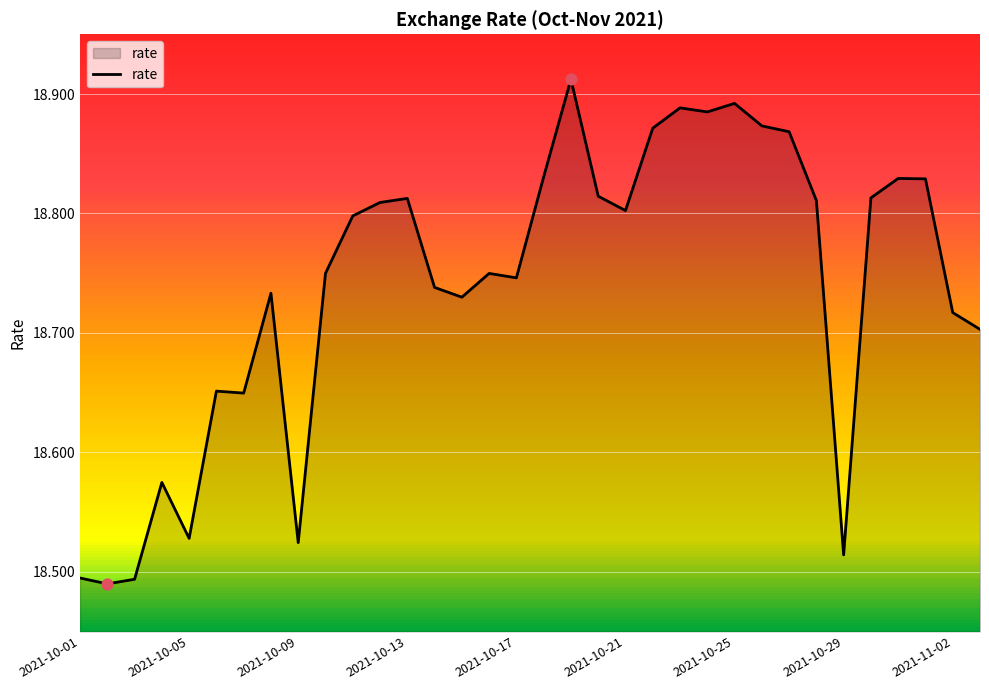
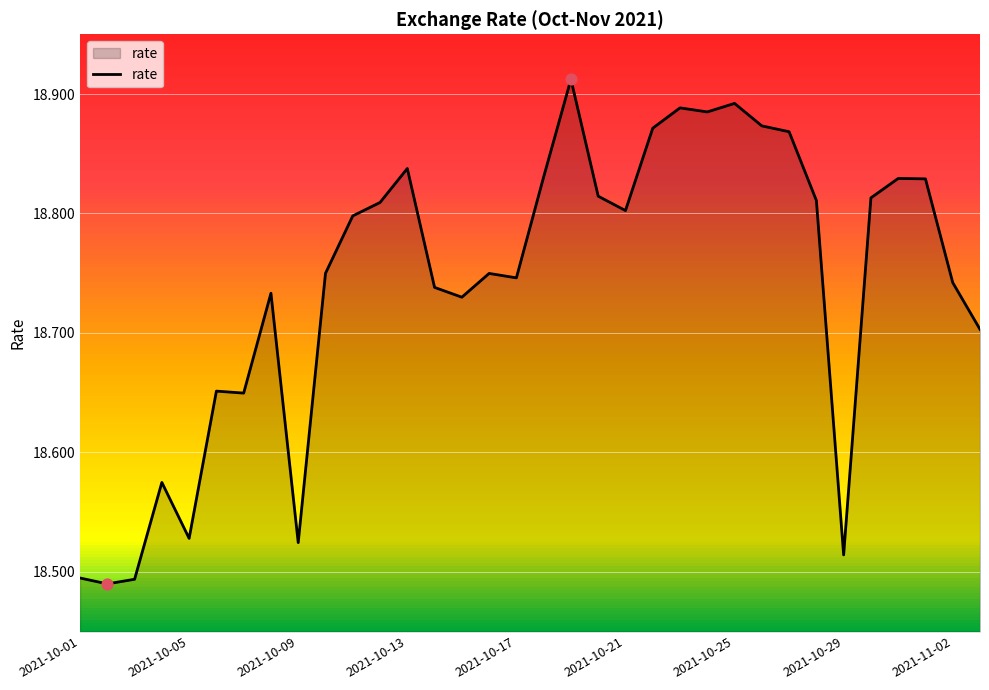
  {
    "rate": {
      "2021-10-05": 18.528,
      "2021-10-09": 18.524,
-     "2021-10-13": 18.813,
+     "2021-10-13": 18.838,
      "2021-10-17": 18.746,
      "2021-10-21": 18.802,
      "2021-10-25": 18.892,
      "2021-10-29": 18.514,
-     "2021-11-02": 18.717
+     "2021-11-02": 18.742
    }
  }
